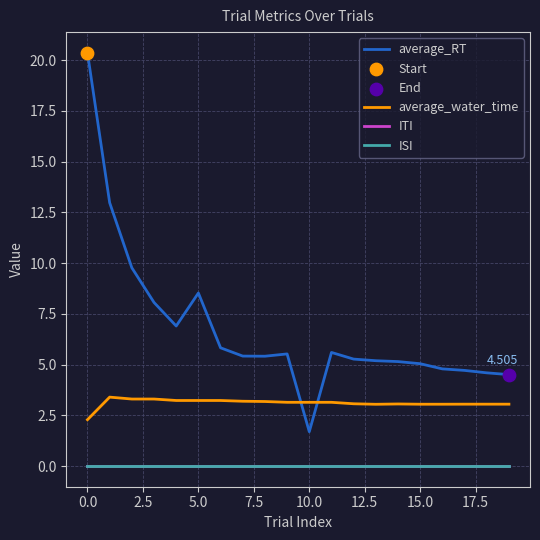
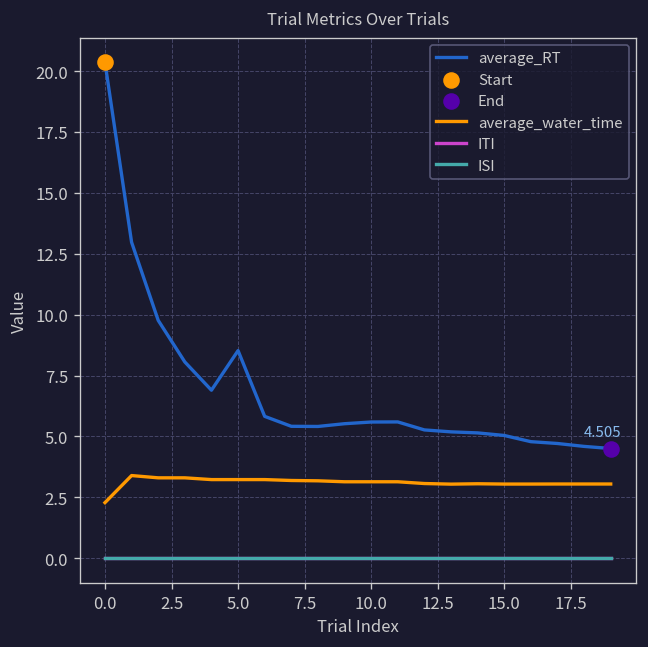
  {
    "average_RT": {
      "5.0": 8.5,
-     "10.0": 1.7,
+     "10.0": 5.6,
      "15.0": 5.0
    },
    "ISI": {
      "0.0": 0.0,
      "5.0": 0.0,
      "10.0": 0.0,
      "15.0": 0.0
    }
  }
